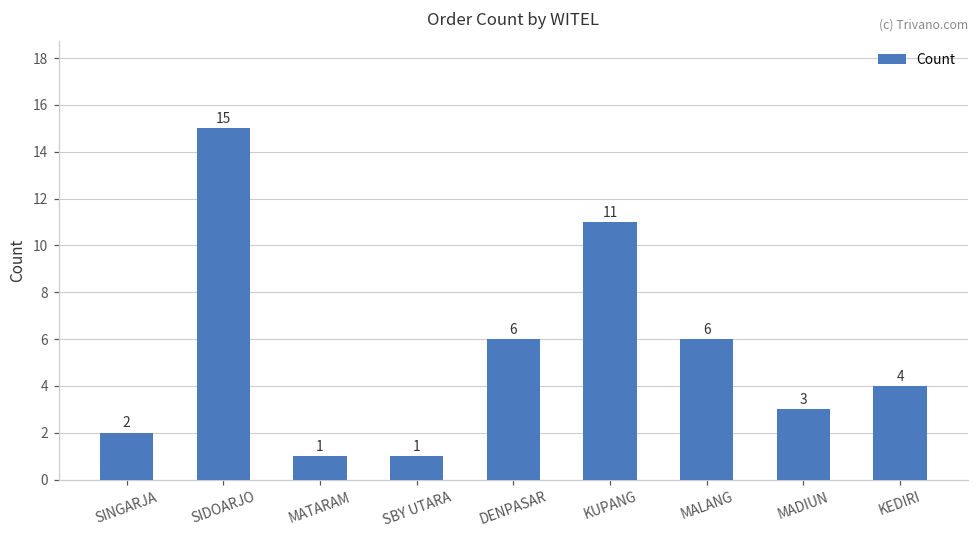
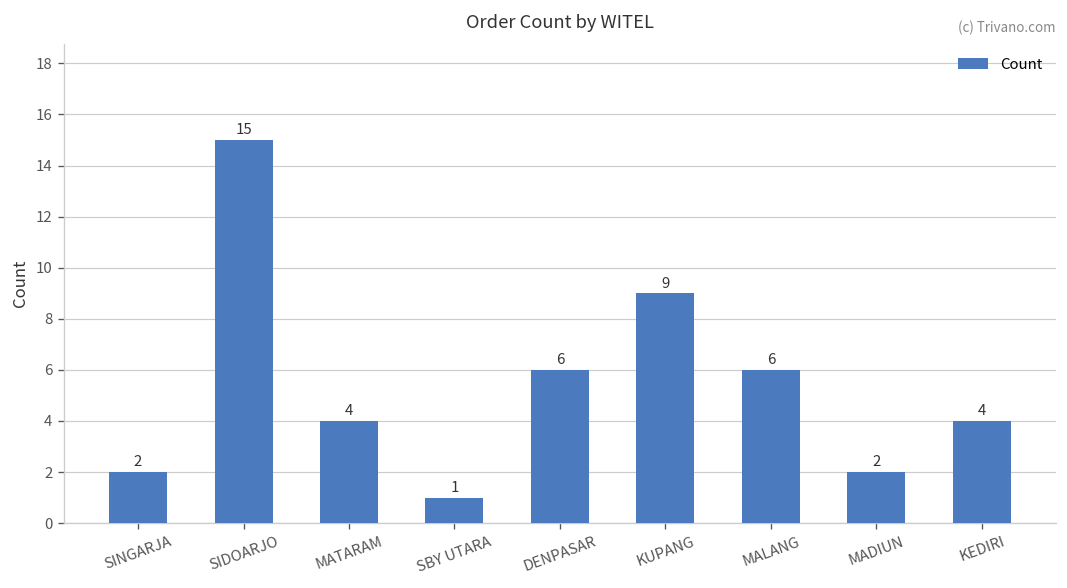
  {
    "SINGARJA": 2,
    "SIDOARJO": 15,
-   "MATARAM": 1,
+   "MATARAM": 4,
    "SBY UTARA": 1,
    "DENPASAR": 6,
-   "KUPANG": 11,
+   "KUPANG": 9,
    "MALANG": 6,
-   "MADIUN": 3,
+   "MADIUN": 2,
    "KEDIRI": 4
  }
